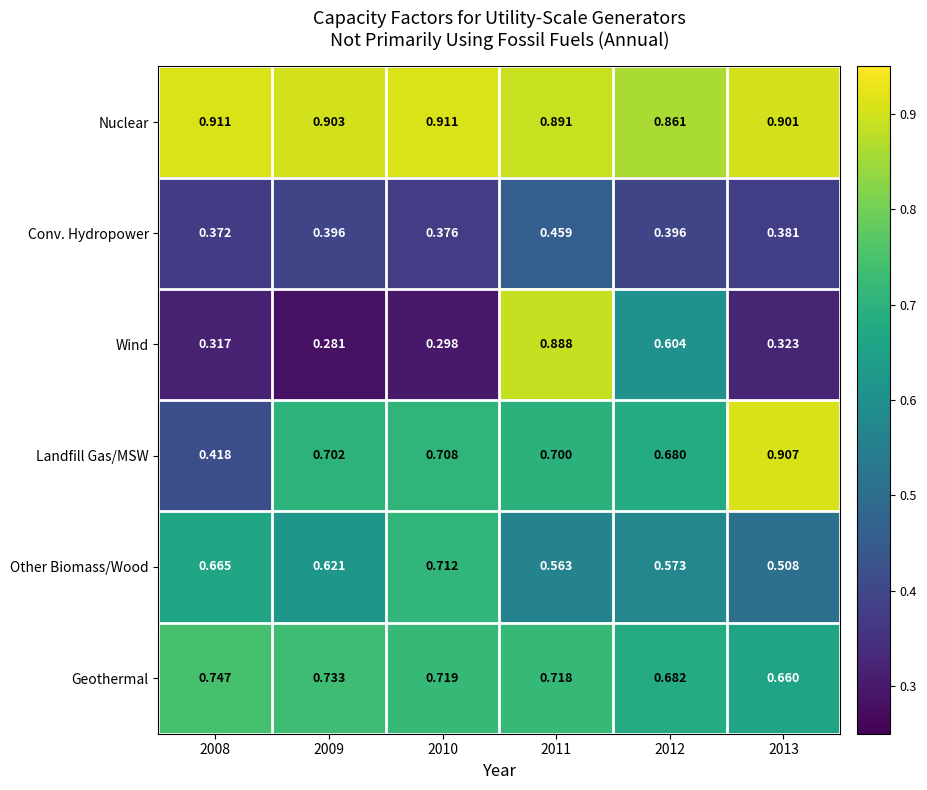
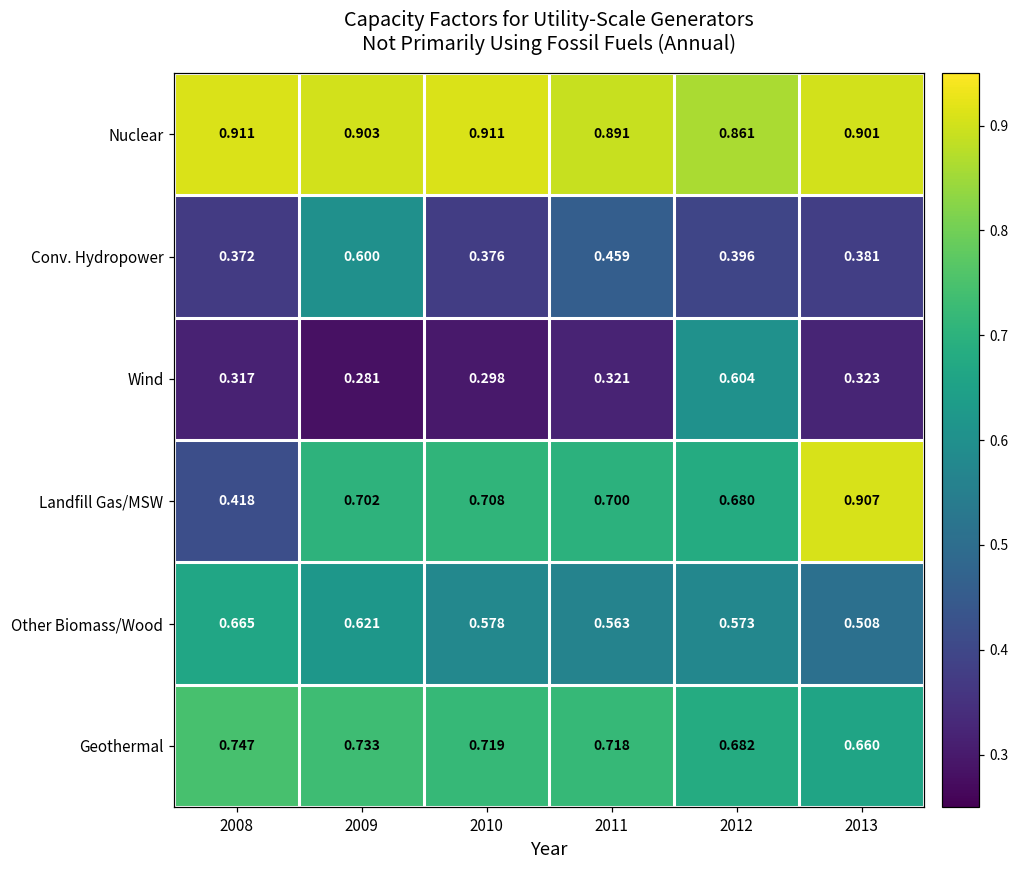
  {
    "Nuclear": {
      "2008": 0.911,
      "2009": 0.903,
      "2010": 0.911,
      "2011": 0.891,
      "2012": 0.861,
      "2013": 0.901
    },
    "Conv. Hydropower": {
      "2008": 0.372,
-     "2009": 0.396,
+     "2009": 0.600,
      "2010": 0.376,
      "2011": 0.459,
      "2012": 0.396,
      "2013": 0.381
    },
    "Wind": {
      "2008": 0.317,
      "2009": 0.281,
      "2010": 0.298,
-     "2011": 0.888,
+     "2011": 0.321,
      "2012": 0.604,
      "2013": 0.323
    },
    "Landfill Gas/MSW": {
      "2008": 0.418,
      "2009": 0.702,
      "2010": 0.708,
      "2011": 0.700,
      "2012": 0.680,
      "2013": 0.907
    },
    "Other Biomass/Wood": {
      "2008": 0.665,
      "2009": 0.621,
-     "2010": 0.712,
+     "2010": 0.578,
      "2011": 0.563,
      "2012": 0.573,
      "2013": 0.508
    },
    "Geothermal": {
      "2008": 0.747,
      "2009": 0.733,
      "2010": 0.719,
      "2011": 0.718,
      "2012": 0.682,
      "2013": 0.660
    }
  }
